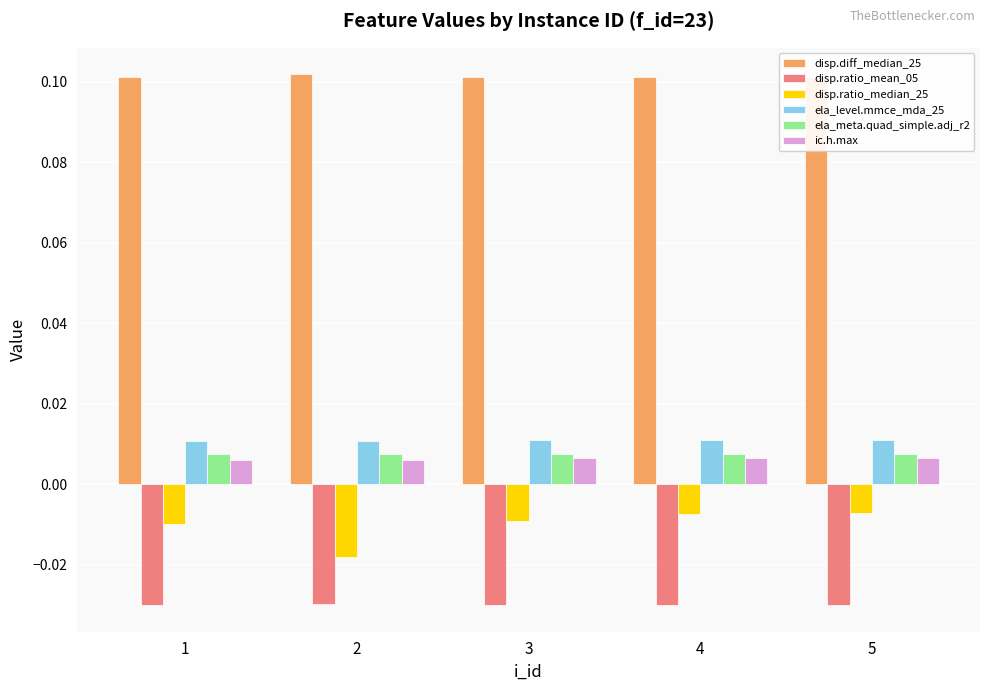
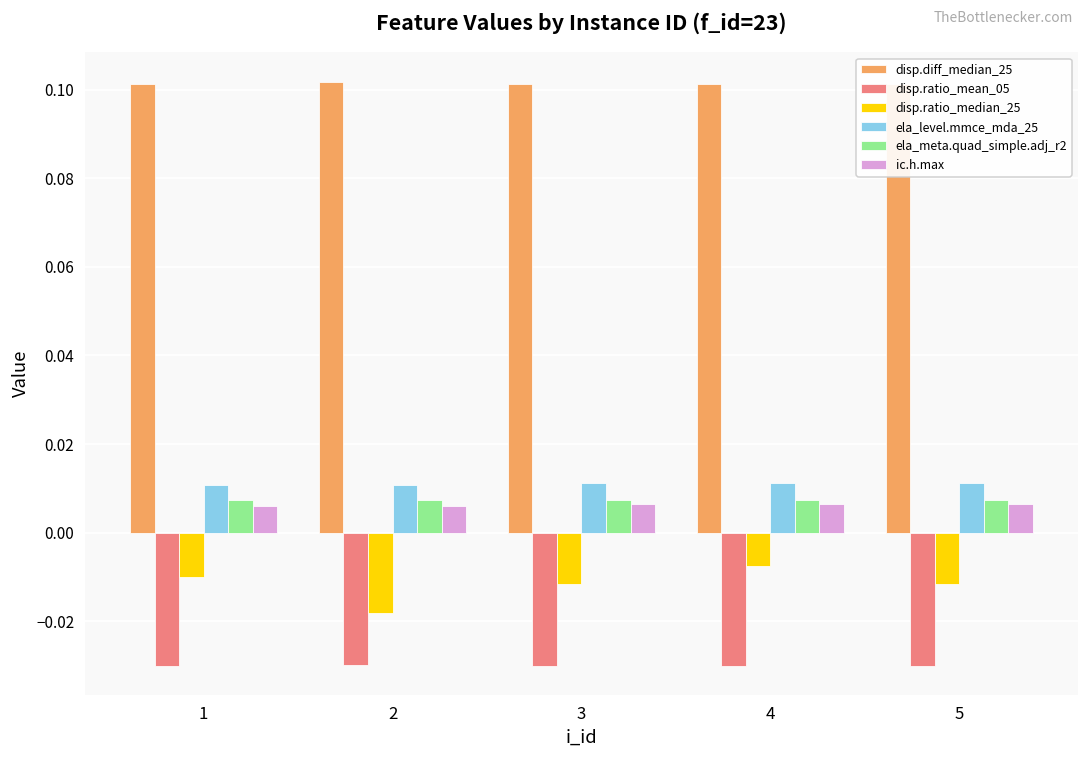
  {
    "disp.ratio_median_25": {
      "1": -0.010,
      "2": -0.018,
-     "3": -0.009,
+     "3": -0.012,
      "4": -0.007,
-     "5": -0.007
+     "5": -0.012
    },
    "ela_level.mmce_mda_25": {
      "1": 0.011,
      "2": 0.011,
      "3": 0.011,
      "4": 0.011,
      "5": 0.011
    },
    "ela_meta.quad_simple.adj_r2": {
      "1": 0.007,
      "2": 0.007,
      "3": 0.007,
      "4": 0.007,
      "5": 0.007
    },
    "ic.h.max": {
      "1": 0.006,
      "2": 0.006,
      "3": 0.006,
      "4": 0.006,
      "5": 0.006
    }
  }
